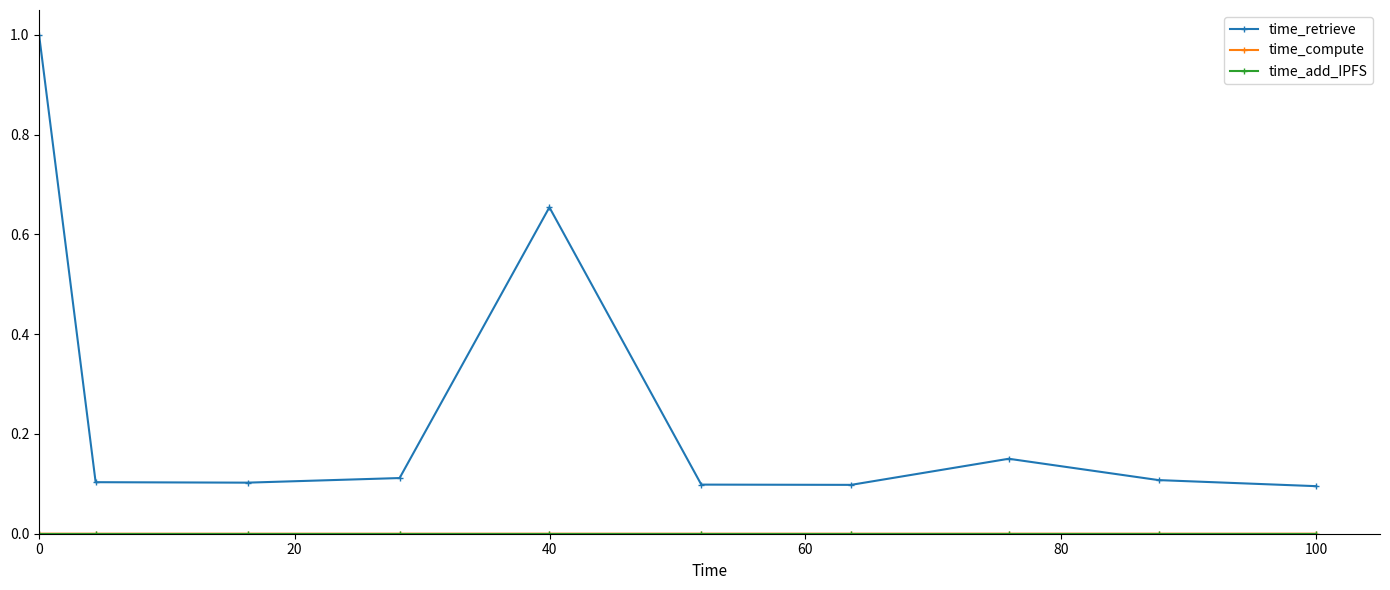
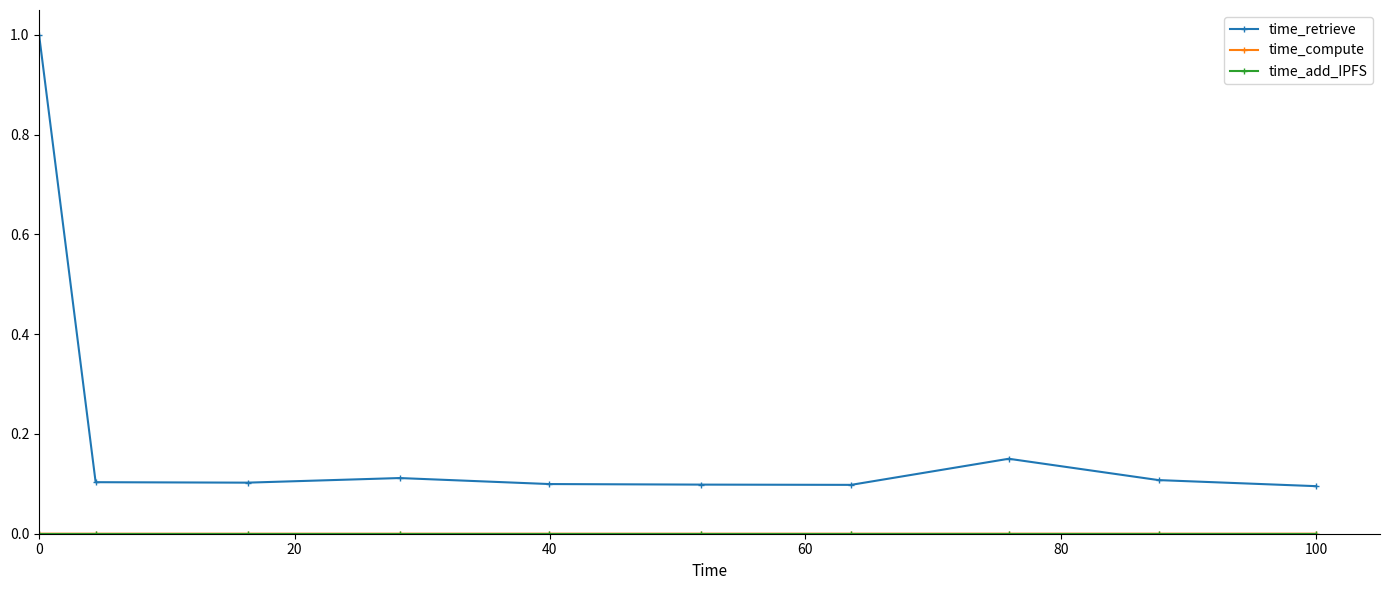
  {
    "time_retrieve": {
      "0": 1.00,
-     "40": 0.65,
+     "40": 0.10,
      "100": 0.10
    },
    "time_add_IPFS": {
      "0": 0.00,
      "40": 0.00,
      "100": 0.00
    }
  }
